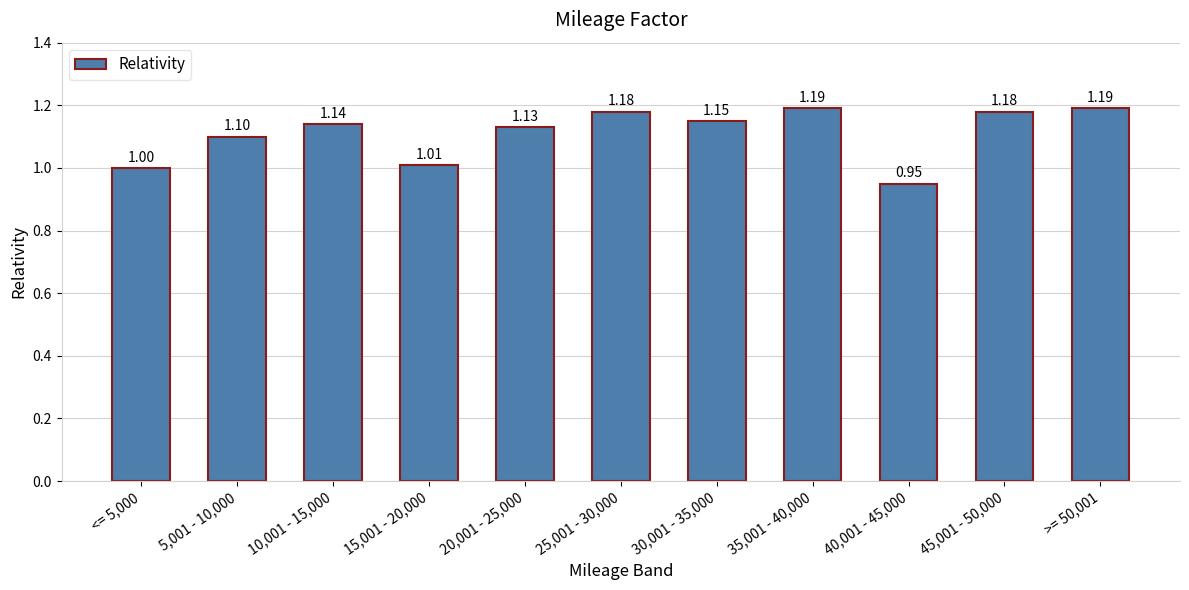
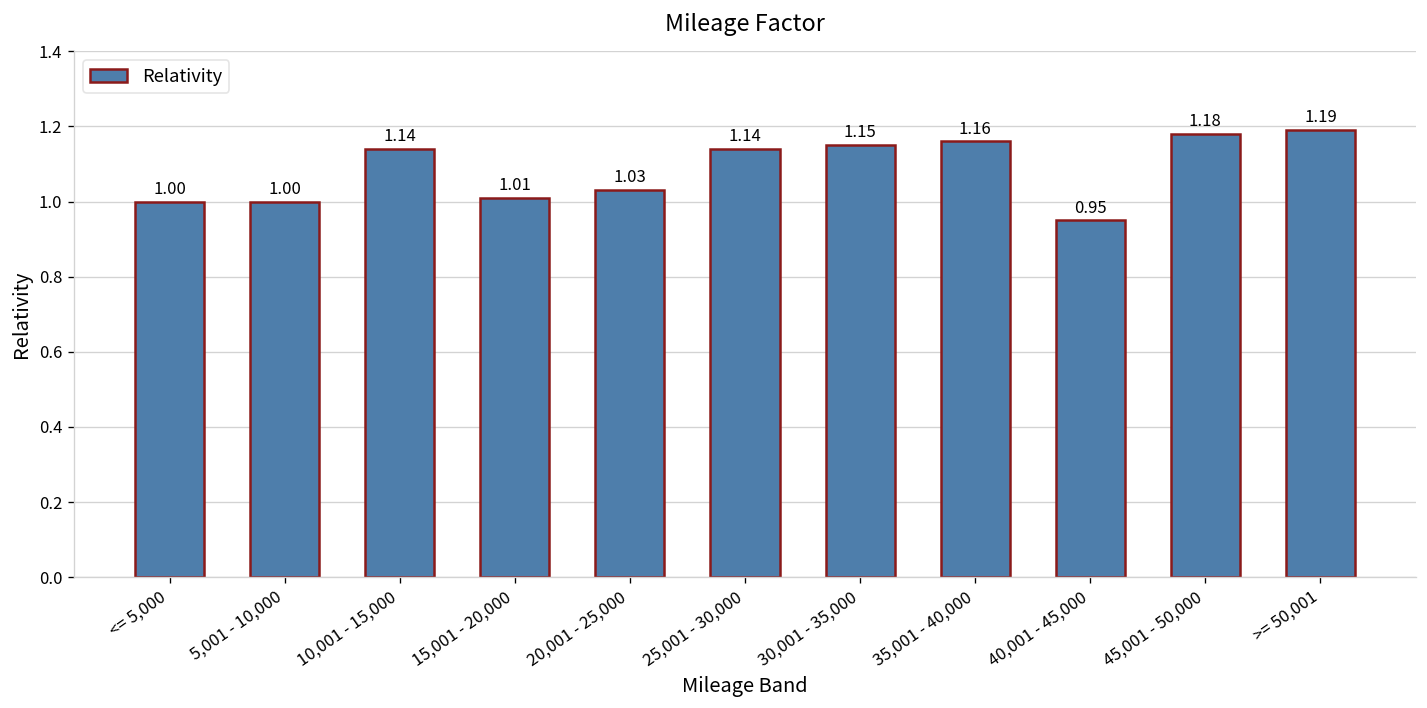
  {
    "<= 5,000": 1.00,
-   "5,001 - 10,000": 1.10,
+   "5,001 - 10,000": 1.00,
    "10,001 - 15,000": 1.14,
    "15,001 - 20,000": 1.01,
-   "20,001 - 25,000": 1.13,
-   "25,001 - 30,000": 1.18,
+   "20,001 - 25,000": 1.03,
+   "25,001 - 30,000": 1.14,
    "30,001 - 35,000": 1.15,
-   "35,001 - 40,000": 1.19,
+   "35,001 - 40,000": 1.16,
    "40,001 - 45,000": 0.95,
    "45,001 - 50,000": 1.18,
    ">= 50,001": 1.19
  }
